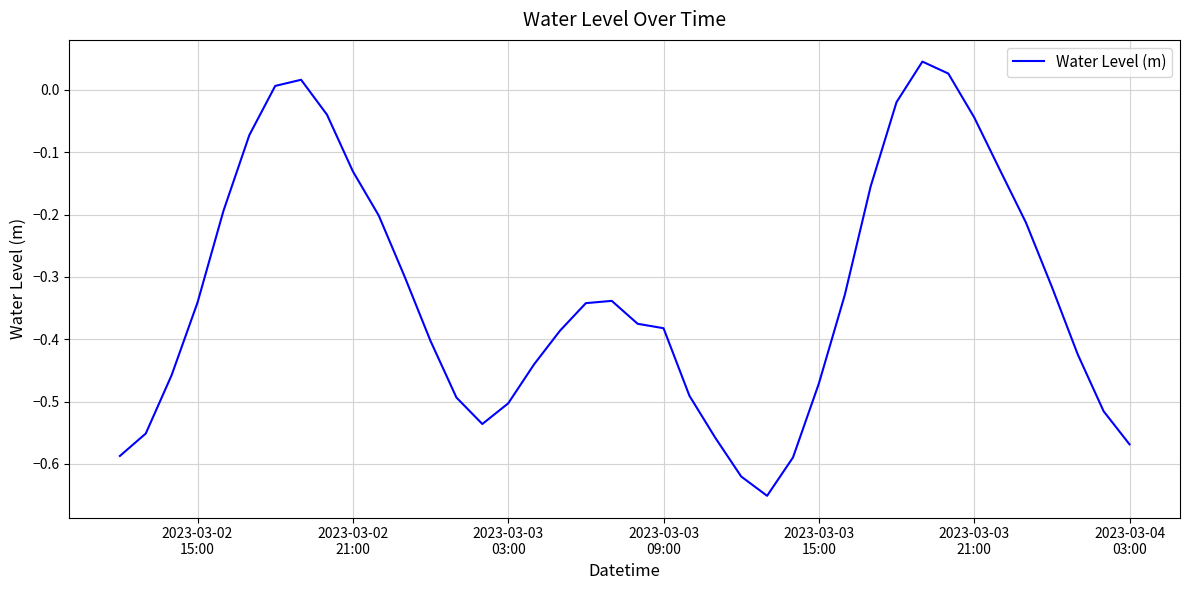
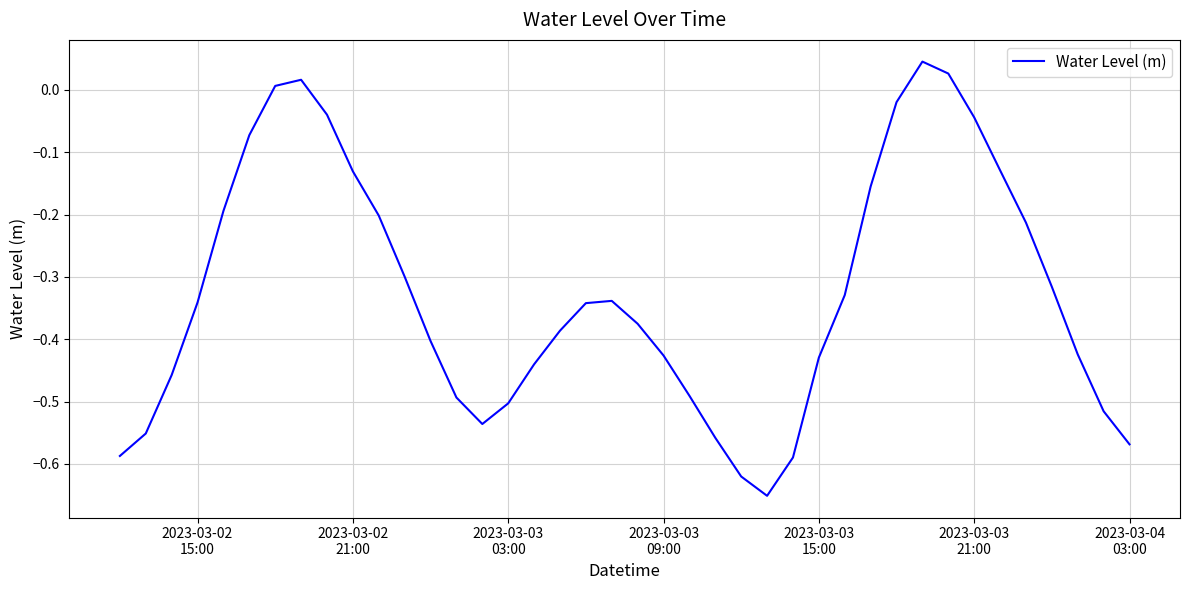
  {
    "2023-03-02 15:00": -0.34,
    "2023-03-02 21:00": -0.13,
    "2023-03-03 03:00": -0.50,
-   "2023-03-03 09:00": -0.38,
-   "2023-03-03 15:00": -0.47,
+   "2023-03-03 09:00": -0.43,
+   "2023-03-03 15:00": -0.43,
    "2023-03-03 21:00": -0.04,
    "2023-03-04 03:00": -0.57
  }
